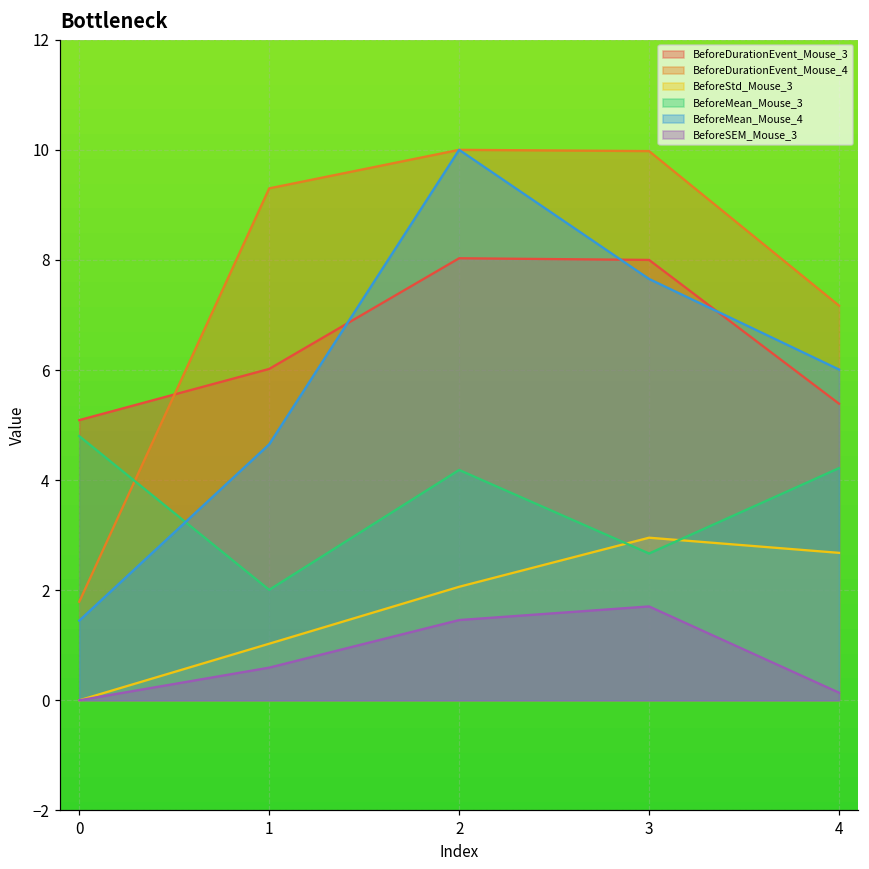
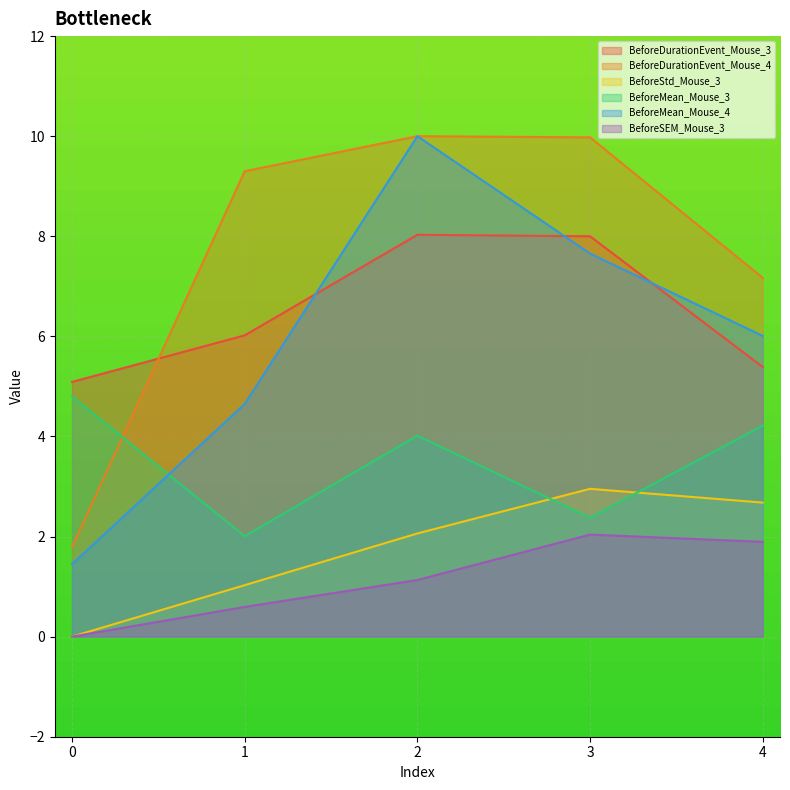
  {
    "BeforeMean_Mouse_3": {
      "0": 4.8,
      "1": 2.0,
-     "2": 4.2,
-     "3": 2.7,
+     "2": 4.0,
+     "3": 2.4,
      "4": 4.2
    },
    "BeforeMean_Mouse_4": {
      "0": 1.4,
      "1": 4.7,
      "3": 7.7,
      "4": 6.0
    },
    "BeforeSEM_Mouse_3": {
      "1": 0.6,
-     "2": 1.5,
-     "3": 1.7,
-     "4": 0.1
+     "2": 1.1,
+     "3": 2.0,
+     "4": 1.9
    }
  }
